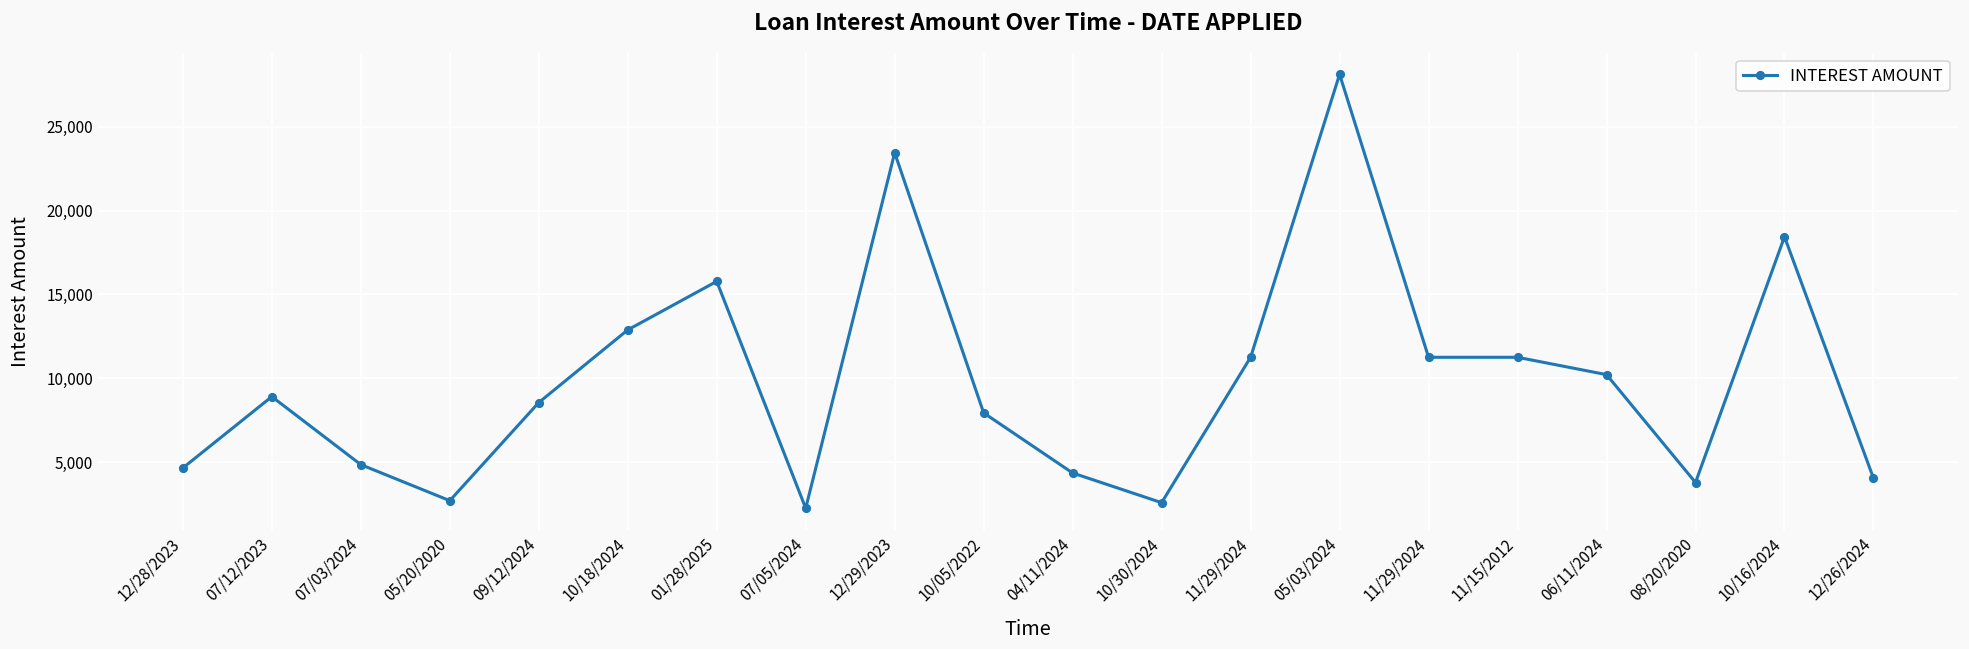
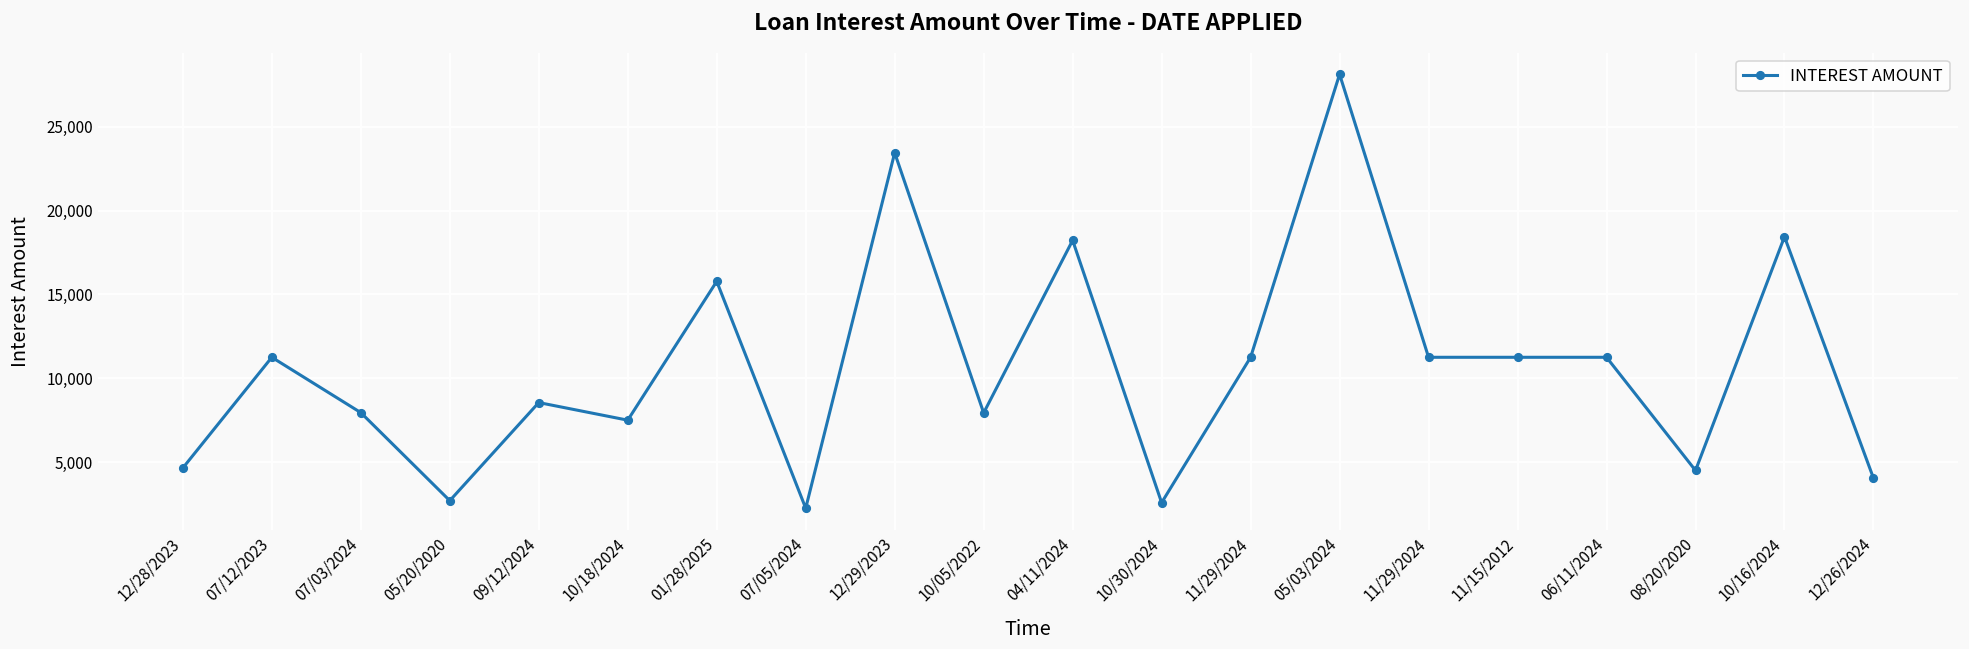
  {
    "12/28/2023": "4,700",
-   "07/12/2023": "8,900",
-   "07/03/2024": "4,800",
+   "07/12/2023": "11,300",
+   "07/03/2024": "8,000",
    "05/20/2020": "2,700",
    "09/12/2024": "8,600",
-   "10/18/2024": "12,900",
+   "10/18/2024": "7,500",
    "01/28/2025": "15,800",
    "07/05/2024": "2,300",
    "12/29/2023": "23,400",
    "10/05/2022": "7,900",
-   "04/11/2024": "4,400",
+   "04/11/2024": "18,200",
    "10/30/2024": "2,600",
    "05/03/2024": "28,100",
    "11/15/2012": "11,300",
-   "06/11/2024": "10,200",
-   "08/20/2020": "3,800",
+   "06/11/2024": "11,300",
+   "08/20/2020": "4,500",
    "10/16/2024": "18,400",
    "12/26/2024": "4,000"
  }
